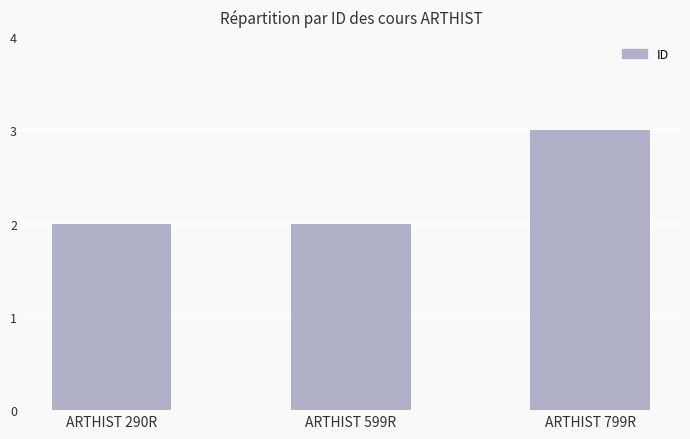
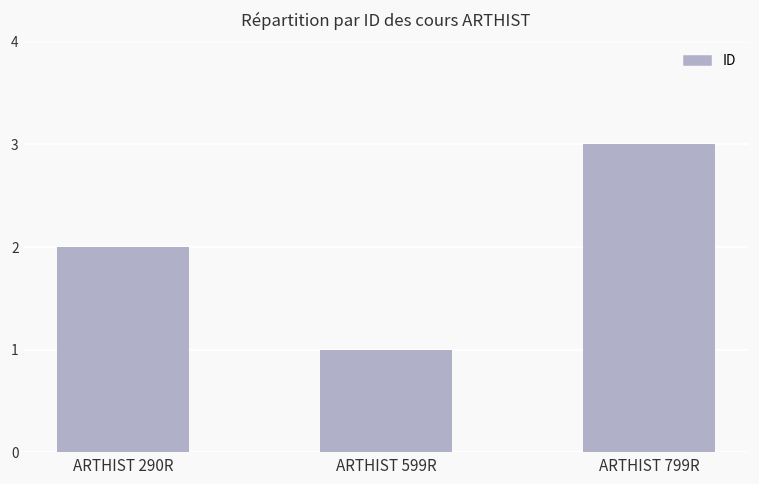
  {
    "ARTHIST 290R": 2,
-   "ARTHIST 599R": 2,
+   "ARTHIST 599R": 1,
    "ARTHIST 799R": 3
  }
